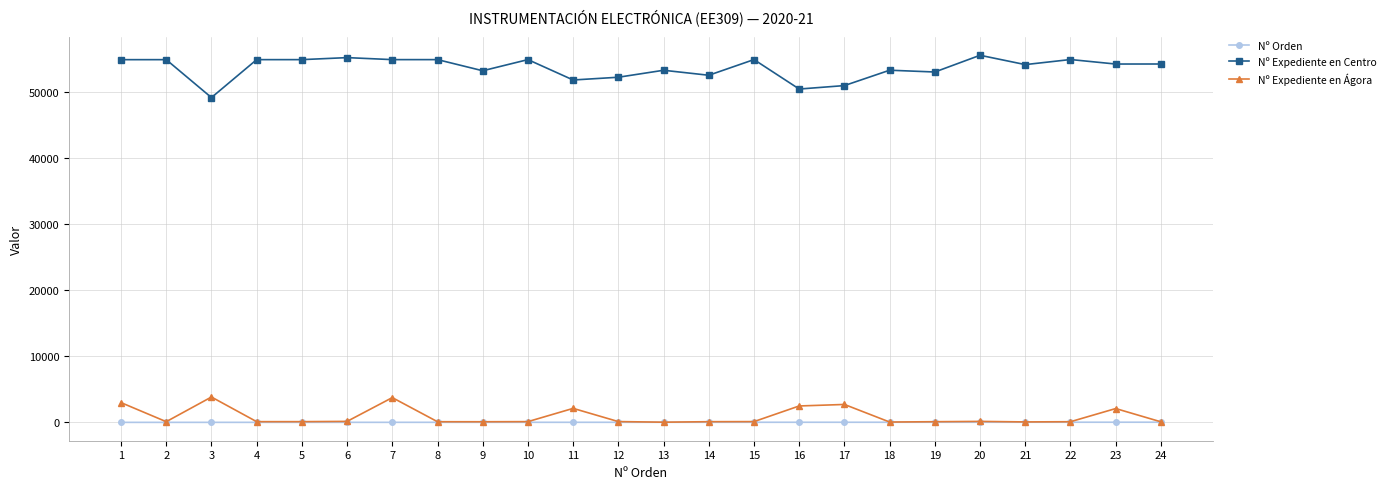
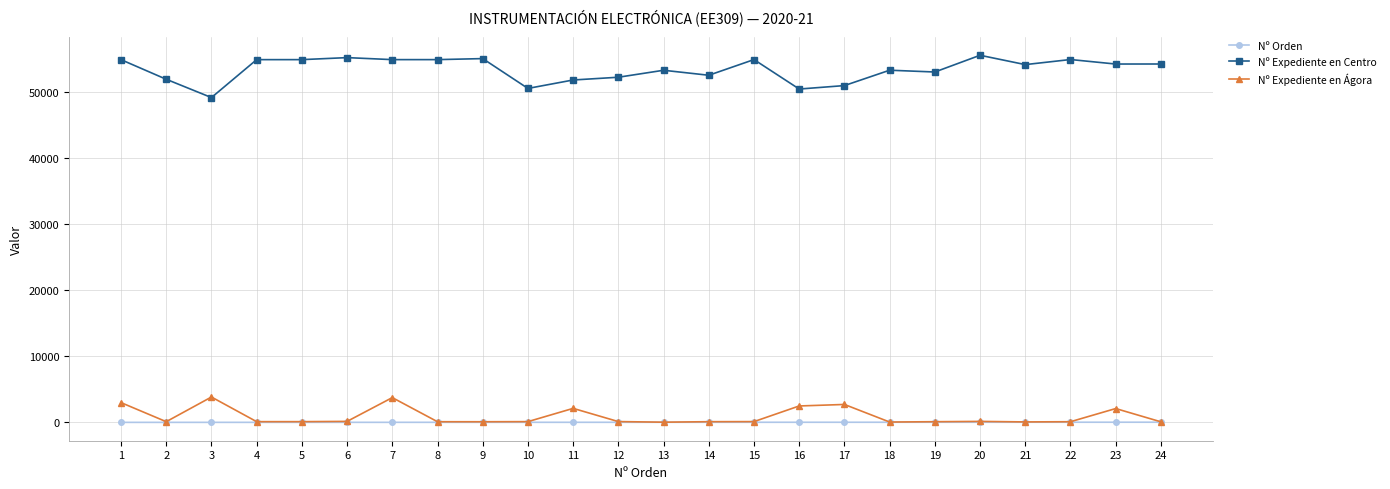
  {
    "Nº Orden": {
      "1": 0,
      "3": 0,
      "7": 0,
      "11": 0,
      "16": 0,
      "17": 0,
      "23": 0
    },
    "Nº Expediente en Centro": {
      "1": 55000,
-     "2": 55000,
+     "2": 52000,
      "3": 49000,
      "4": 55000,
      "5": 55000,
      "6": 55000,
      "7": 55000,
      "8": 55000,
-     "9": 53000,
-     "10": 55000,
+     "9": 55000,
+     "10": 51000,
      "11": 52000,
      "12": 52000,
      "13": 53000,
      "14": 53000,
      "15": 55000,
      "16": 50000,
      "17": 51000,
      "18": 53000,
      "19": 53000,
      "20": 56000,
      "21": 54000,
      "22": 55000,
      "23": 54000,
      "24": 54000
    },
    "Nº Expediente en Ágora": {
      "1": 3000,
      "3": 4000,
      "7": 4000,
      "11": 2000,
      "16": 2000,
      "17": 3000,
      "23": 2000
    }
  }
